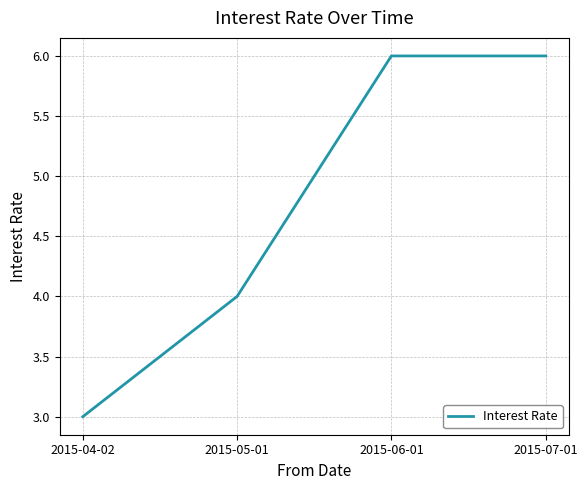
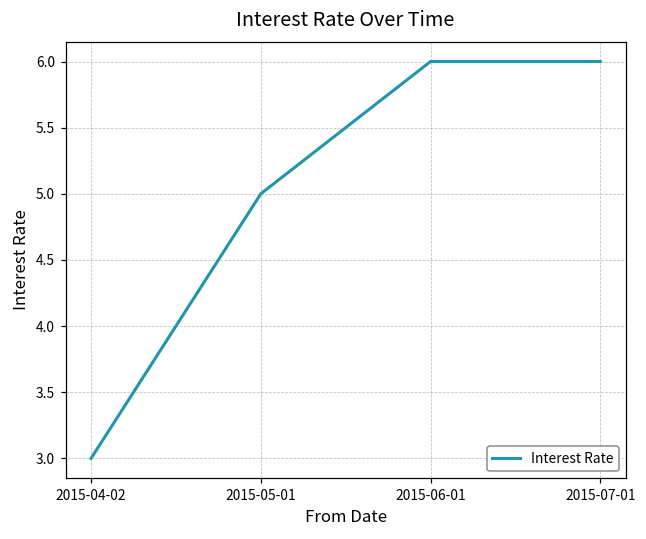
  {
    "2015-04-02": 3,
-   "2015-05-01": 4,
+   "2015-05-01": 5,
    "2015-06-01": 6,
    "2015-07-01": 6
  }
